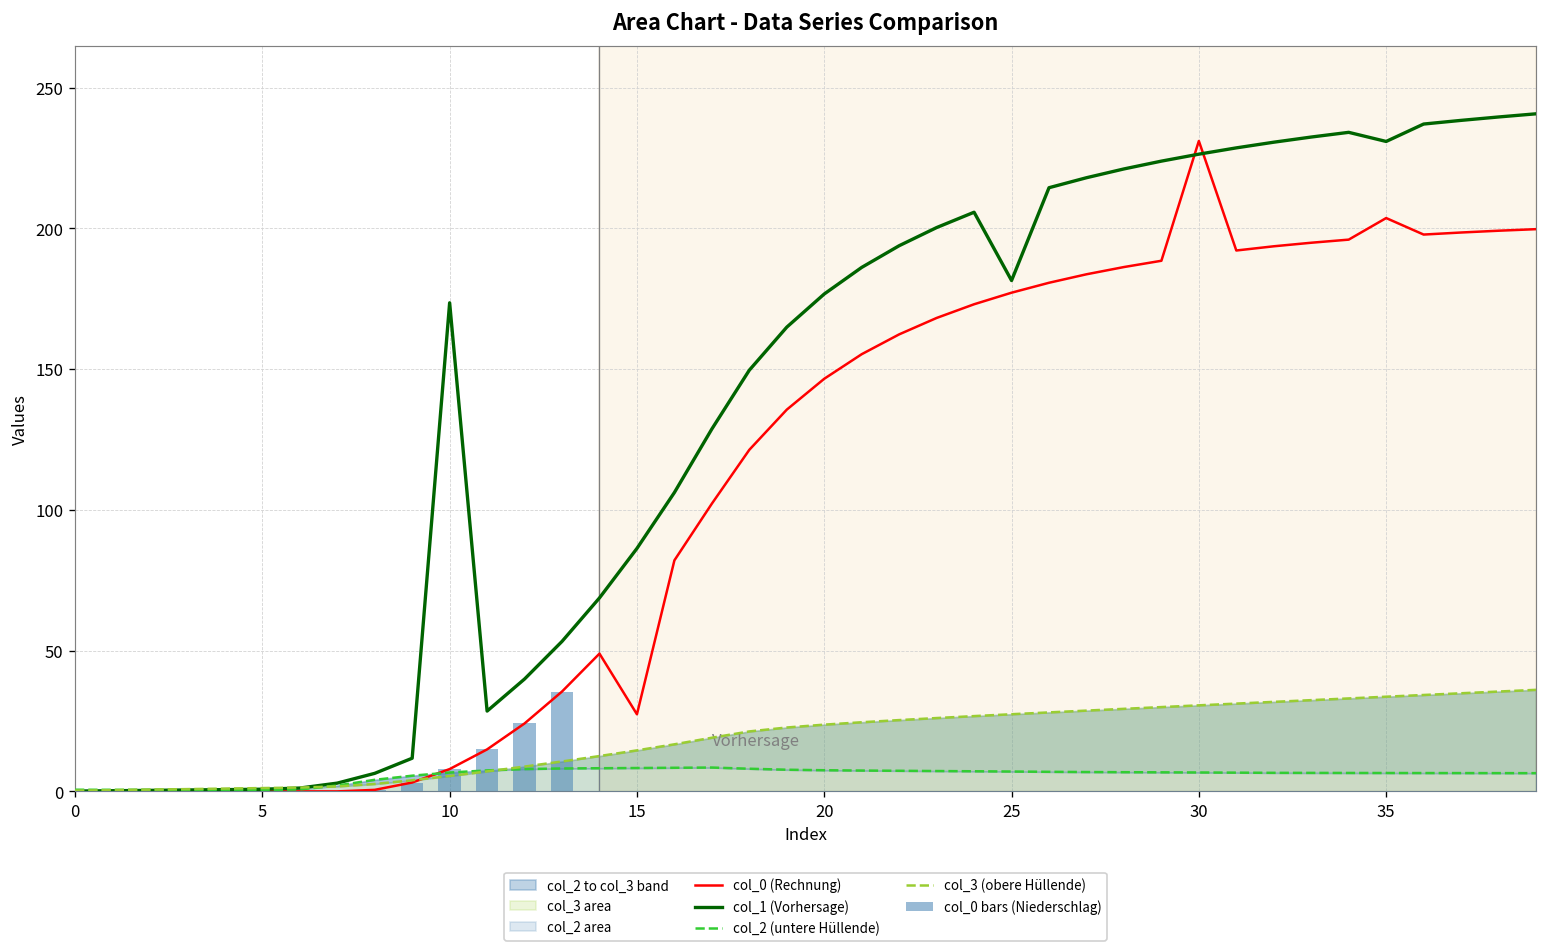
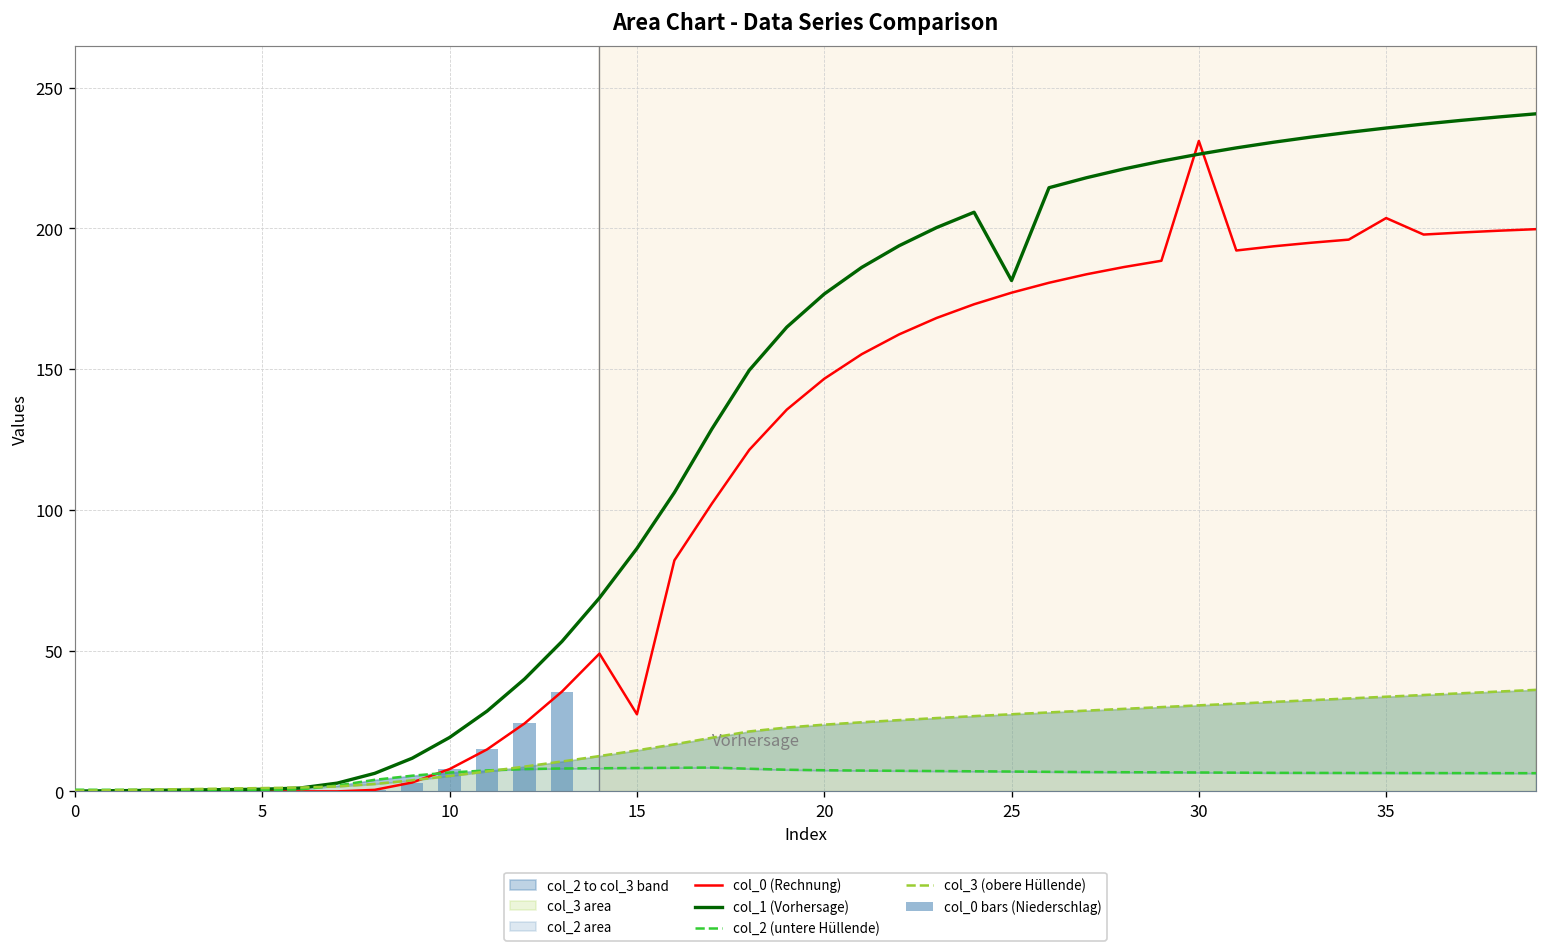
  {
    "col_0 (Rechnung)": {
      "10": 8,
      "15": 27,
      "20": 147,
      "25": 177,
      "30": 231,
      "35": 204
    },
    "col_1 (Vorhersage)": {
-     "10": 174,
+     "10": 19,
      "15": 86,
      "20": 177,
      "25": 182,
      "30": 226,
-     "35": 231
+     "35": 236
    }
  }
